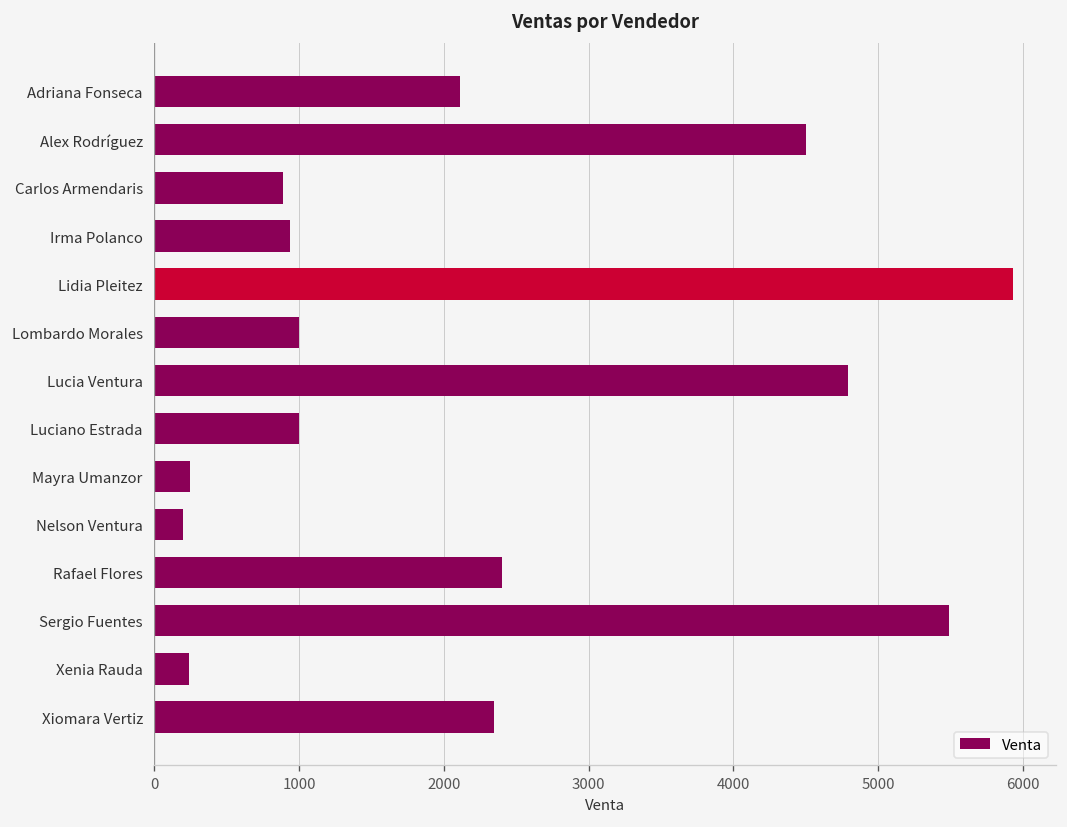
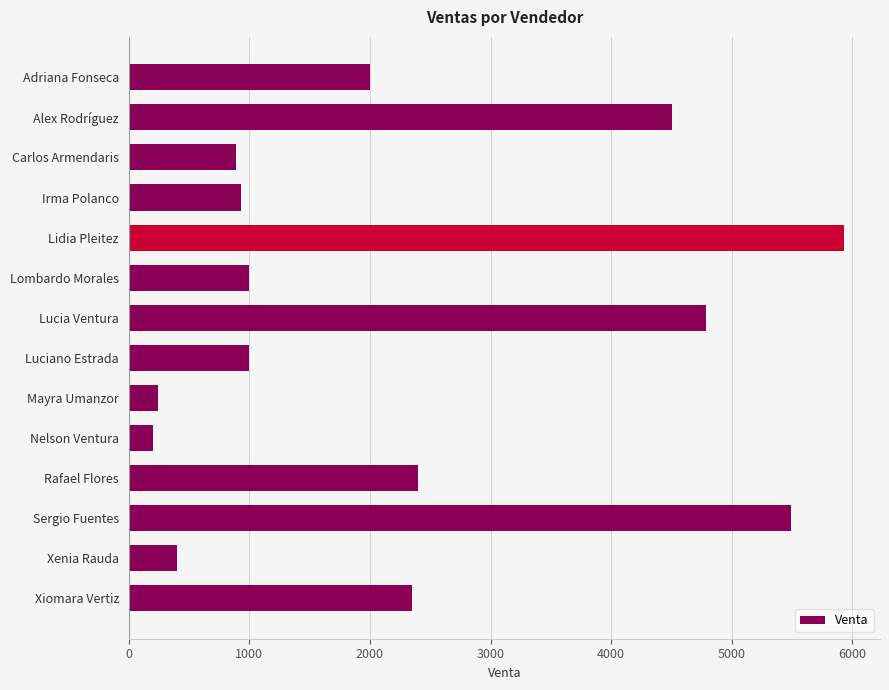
  {
-   "Adriana Fonseca": 2110,
+   "Adriana Fonseca": 2000,
    "Alex Rodríguez": 4500,
    "Carlos Armendaris": 890,
    "Irma Polanco": 930,
    "Lidia Pleitez": 5930,
    "Lombardo Morales": 1000,
    "Lucia Ventura": 4790,
    "Luciano Estrada": 1000,
    "Mayra Umanzor": 240,
    "Nelson Ventura": 200,
    "Rafael Flores": 2400,
    "Sergio Fuentes": 5490,
-   "Xenia Rauda": 240,
+   "Xenia Rauda": 400,
    "Xiomara Vertiz": 2350
  }
